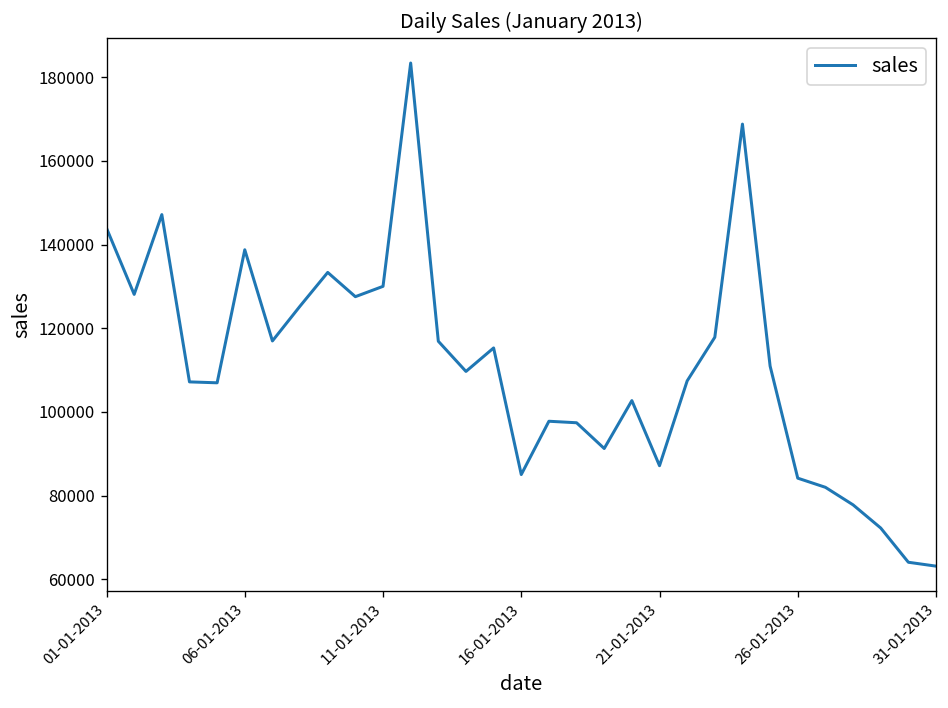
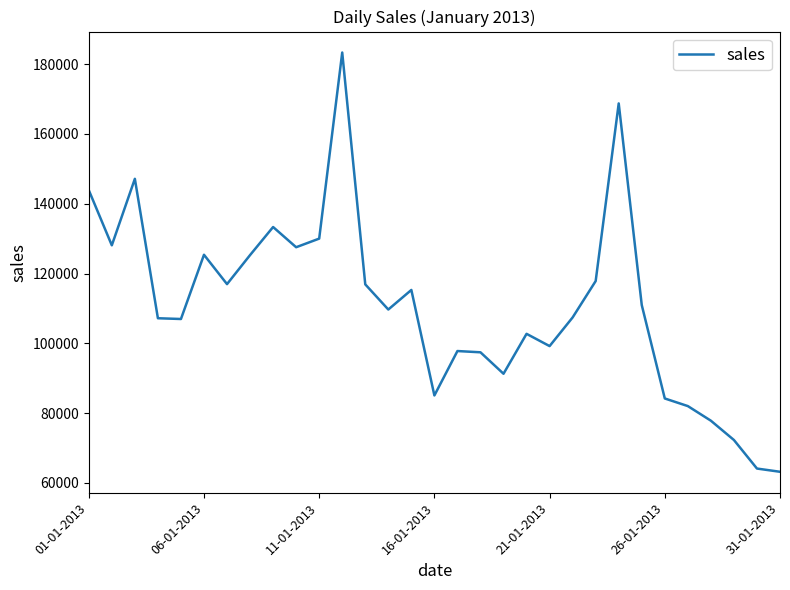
  {
    "01-01-2013": 144000,
-   "06-01-2013": 139000,
+   "06-01-2013": 125000,
    "11-01-2013": 130000,
    "16-01-2013": 85000,
-   "21-01-2013": 87000,
+   "21-01-2013": 99000,
    "26-01-2013": 84000,
    "31-01-2013": 63000
  }
